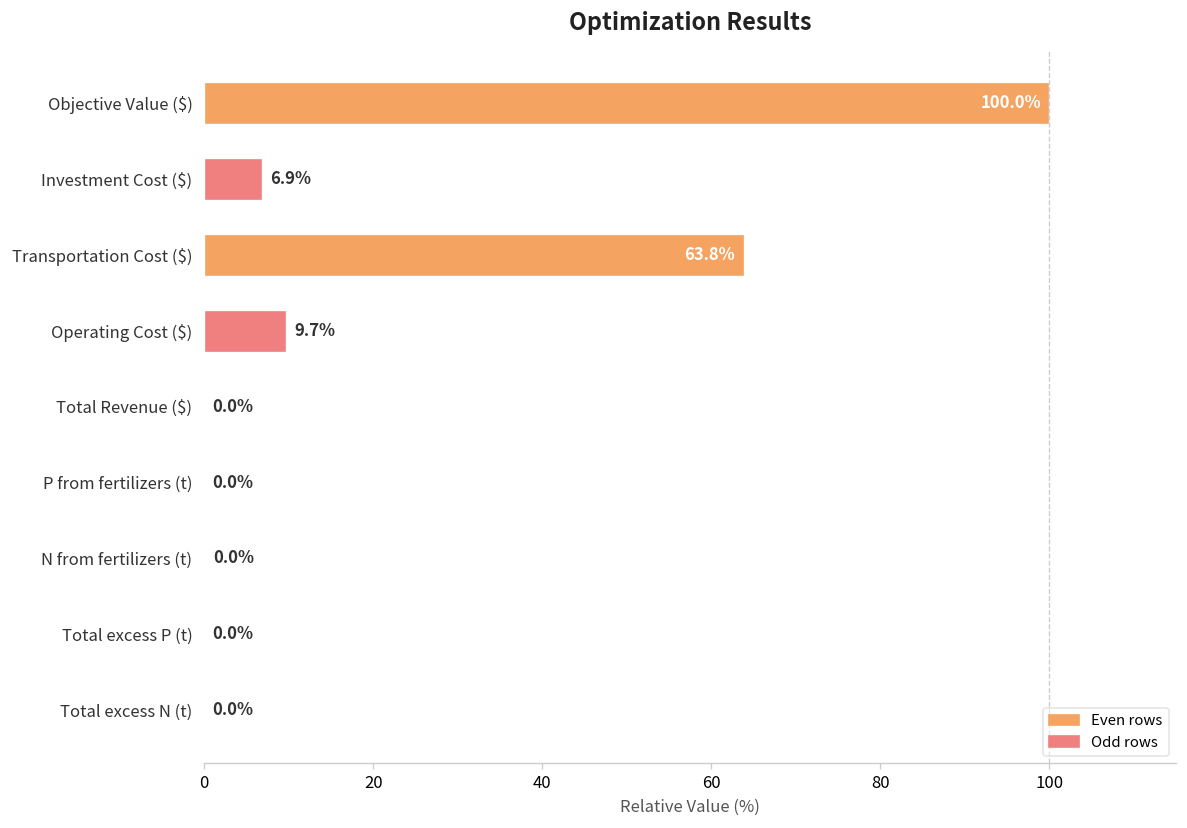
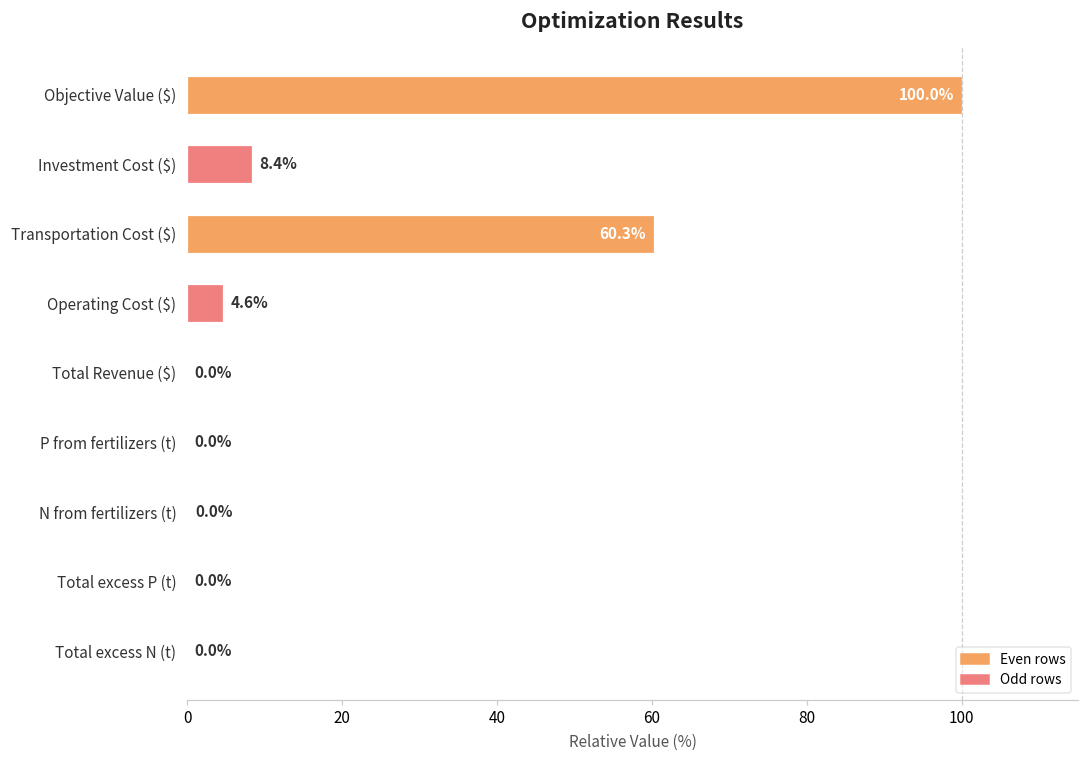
  {
    "Objective Value ($)": "100.0%",
-   "Investment Cost ($)": "6.9%",
-   "Transportation Cost ($)": "63.8%",
-   "Operating Cost ($)": "9.7%",
+   "Investment Cost ($)": "8.4%",
+   "Transportation Cost ($)": "60.3%",
+   "Operating Cost ($)": "4.6%",
    "Total Revenue ($)": "0.0%",
    "P from fertilizers (t)": "0.0%",
    "N from fertilizers (t)": "0.0%",
    "Total excess P (t)": "0.0%",
    "Total excess N (t)": "0.0%"
  }
